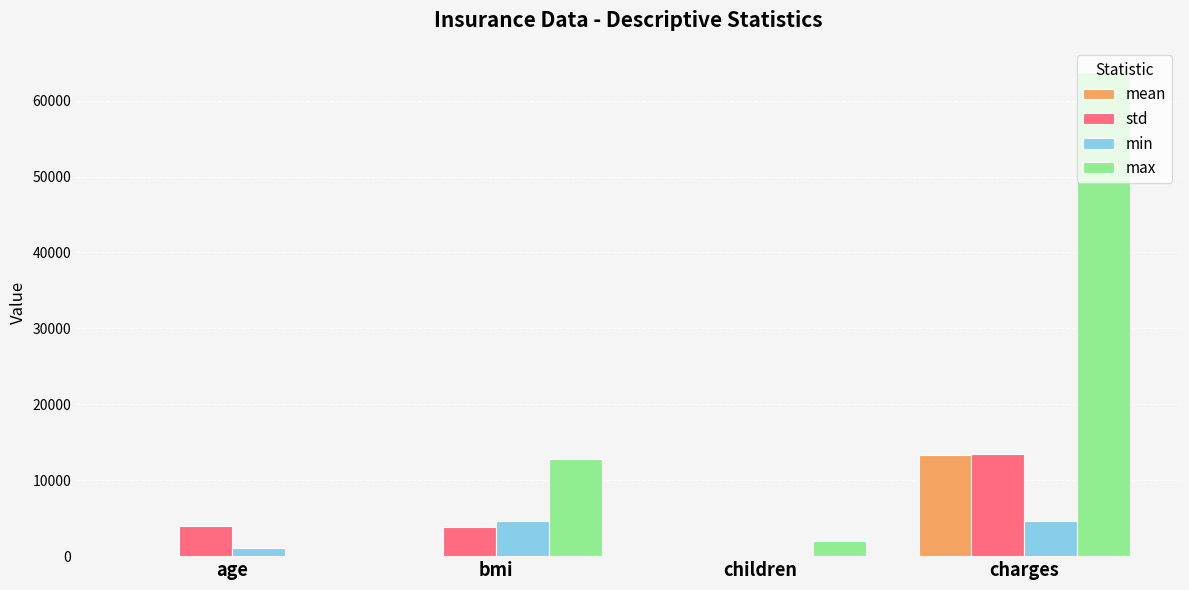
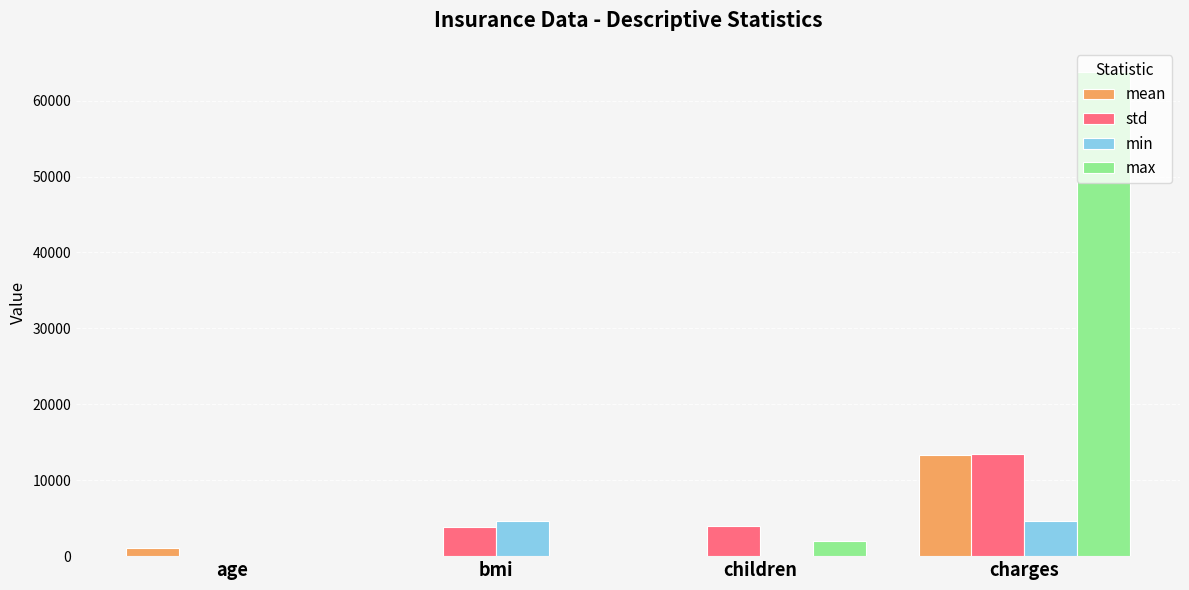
  {
    "mean": {
-     "age": 0,
+     "age": 1000,
      "charges": 13000
    },
    "std": {
-     "age": 4000,
+     "age": 0,
      "bmi": 4000,
-     "children": 0,
+     "children": 4000,
      "charges": 13000
    },
    "min": {
-     "age": 1000,
+     "age": 0,
      "bmi": 5000,
      "children": 0,
      "charges": 5000
    },
    "max": {
-     "bmi": 13000,
+     "bmi": 0,
      "children": 2000
    }
  }
